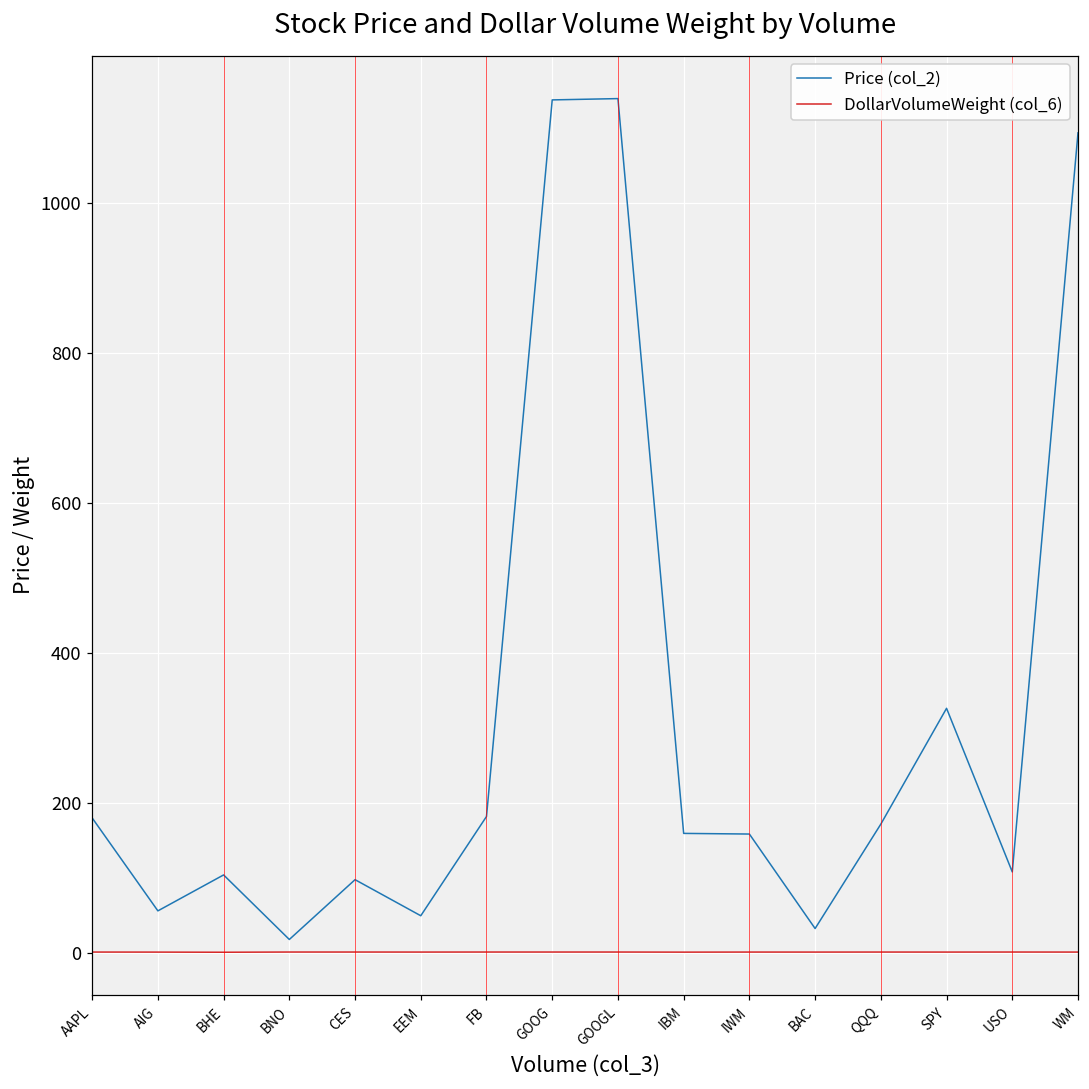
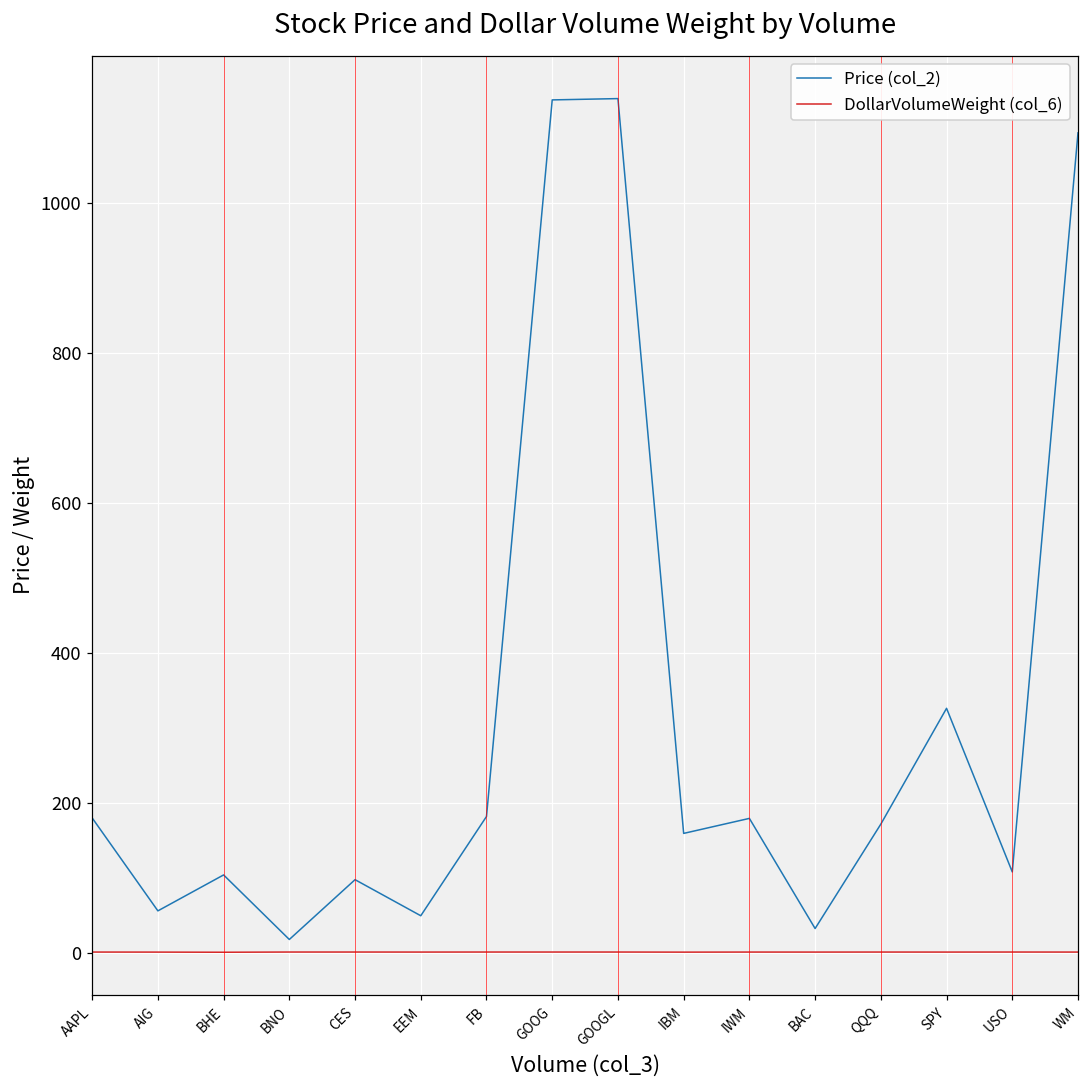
  {
    "Price (col_2)": {
      "AAPL": 180,
      "AIG": 60,
      "BHE": 100,
      "BNO": 20,
      "CES": 100,
      "EEM": 50,
      "FB": 180,
      "GOOG": 1140,
      "GOOGL": 1140,
      "IBM": 160,
-     "IWM": 160,
+     "IWM": 180,
      "BAC": 30,
      "QQQ": 170,
      "SPY": 330,
      "USO": 110,
      "WM": 1090
    },
    "DollarVolumeWeight (col_6)": {
      "AAPL": 0,
      "AIG": 0,
      "BHE": 0,
      "BNO": 0,
      "CES": 0,
      "EEM": 0,
      "FB": 0,
      "GOOG": 0,
      "GOOGL": 0,
      "IBM": 0,
      "IWM": 0,
      "BAC": 0,
      "QQQ": 0,
      "SPY": 0,
      "USO": 0,
      "WM": 0
    }
  }
